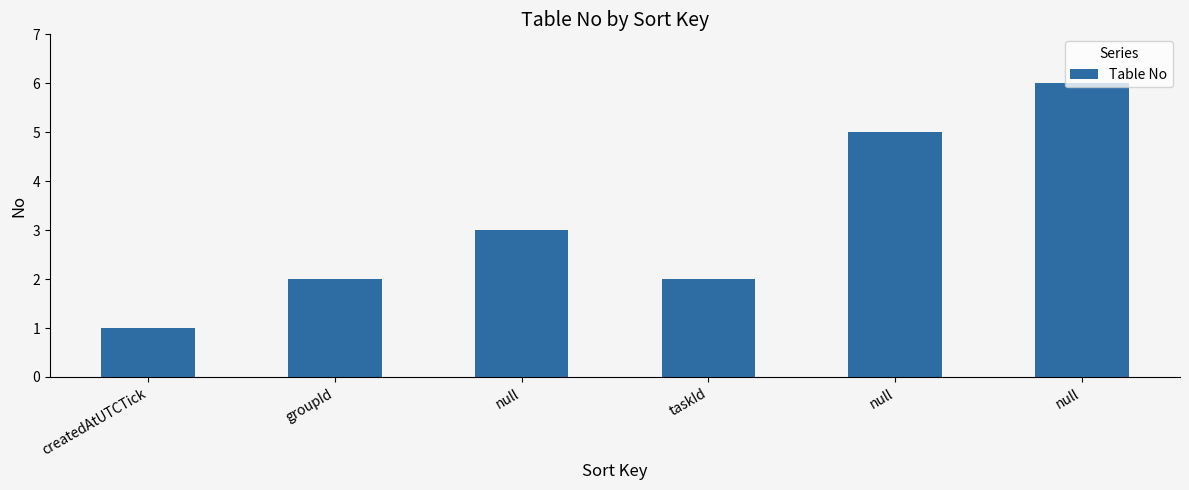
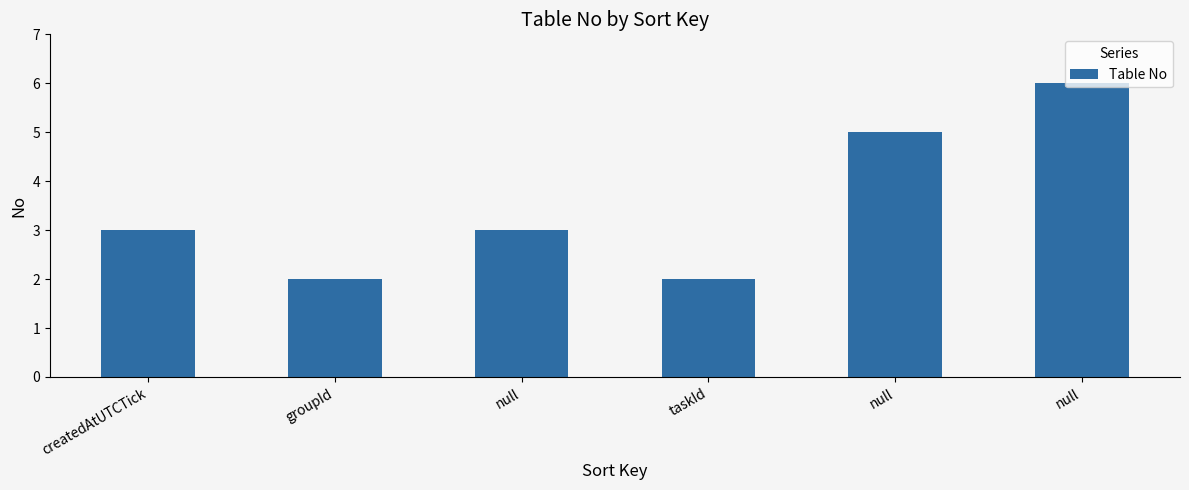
  {
-   "createdAtUTCTick": 1,
+   "createdAtUTCTick": 3,
    "groupId": 2,
    "taskId": 2
  }
